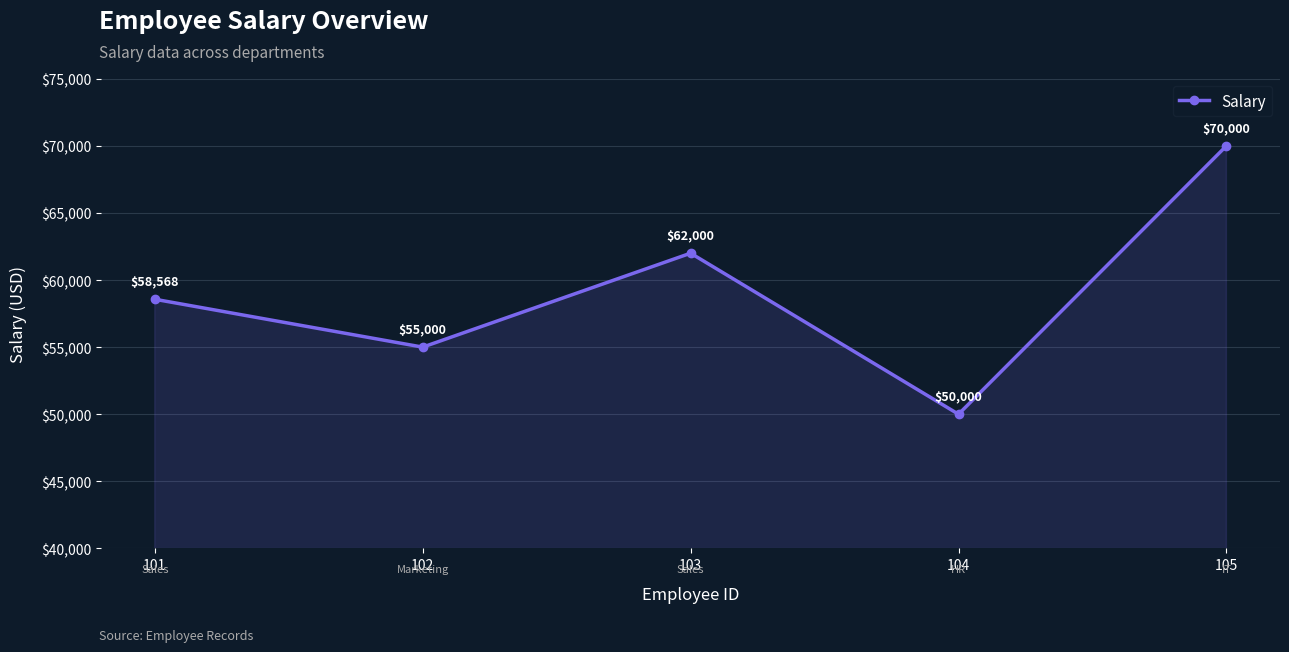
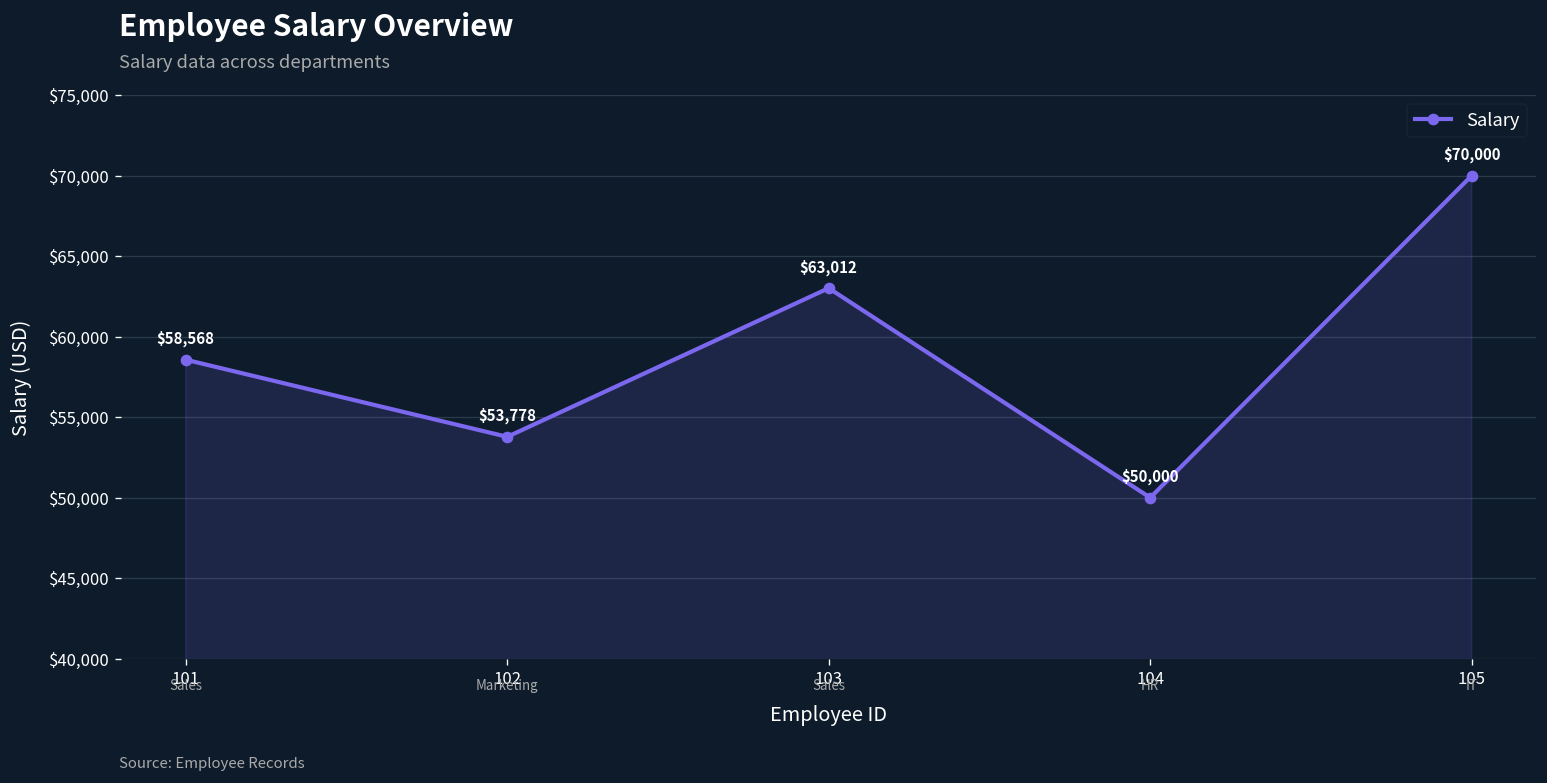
  {
    "101": "$58,568",
-   "102": "$55,000",
-   "103": "$62,000",
+   "102": "$53,778",
+   "103": "$63,012",
    "104": "$50,000",
    "105": "$70,000"
  }
